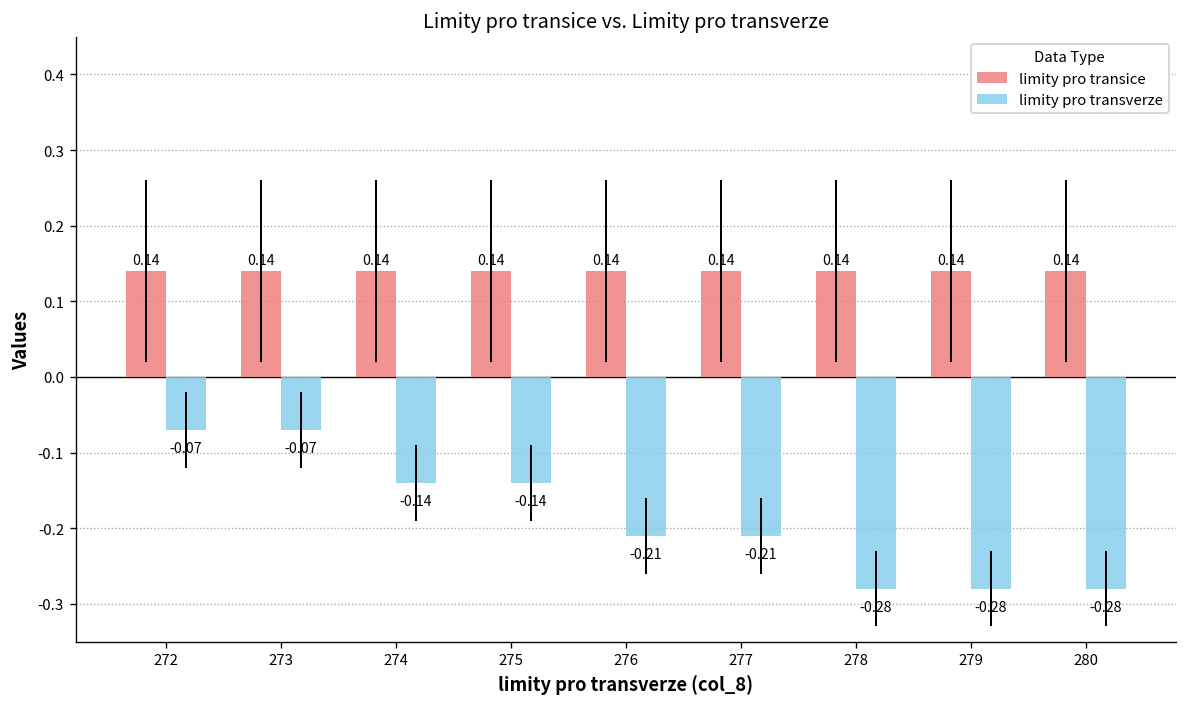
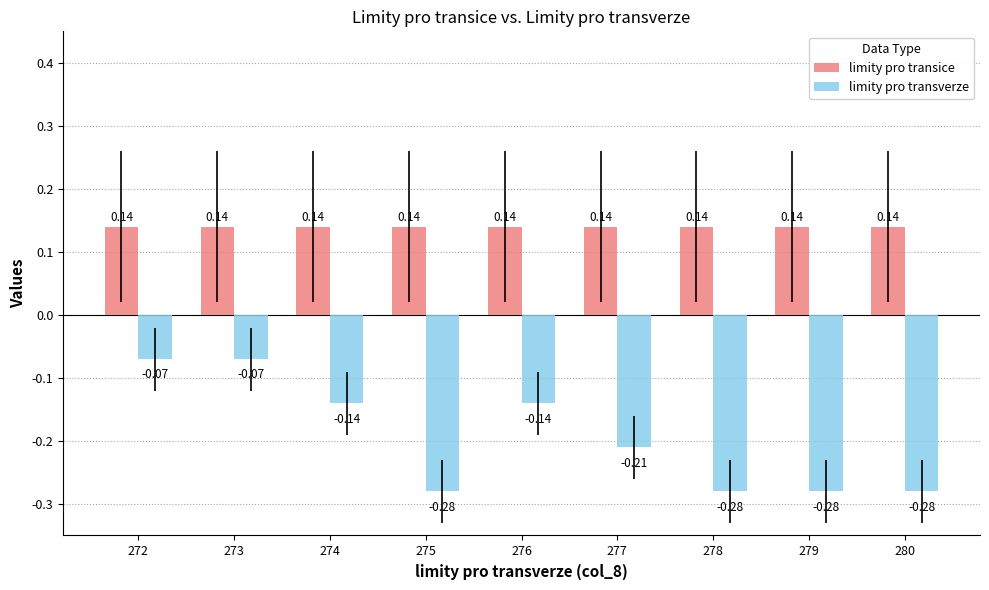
  {
    "limity pro transice": {
      "272": 0.14,
      "273": 0.14,
      "274": 0.14,
      "275": 0.14,
      "276": 0.14,
      "277": 0.14,
      "278": 0.14,
      "279": 0.14,
      "280": 0.14
    },
    "limity pro transverze": {
      "272": -0.07,
      "273": -0.07,
      "274": -0.14,
-     "275": -0.14,
-     "276": -0.21,
+     "275": -0.28,
+     "276": -0.14,
      "277": -0.21,
      "278": -0.28,
      "279": -0.28,
      "280": -0.28
    }
  }
